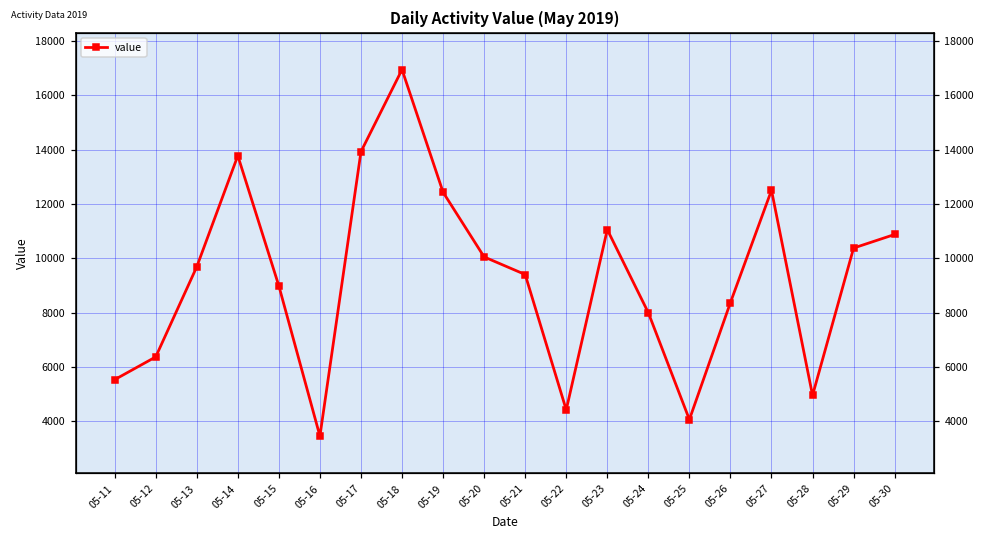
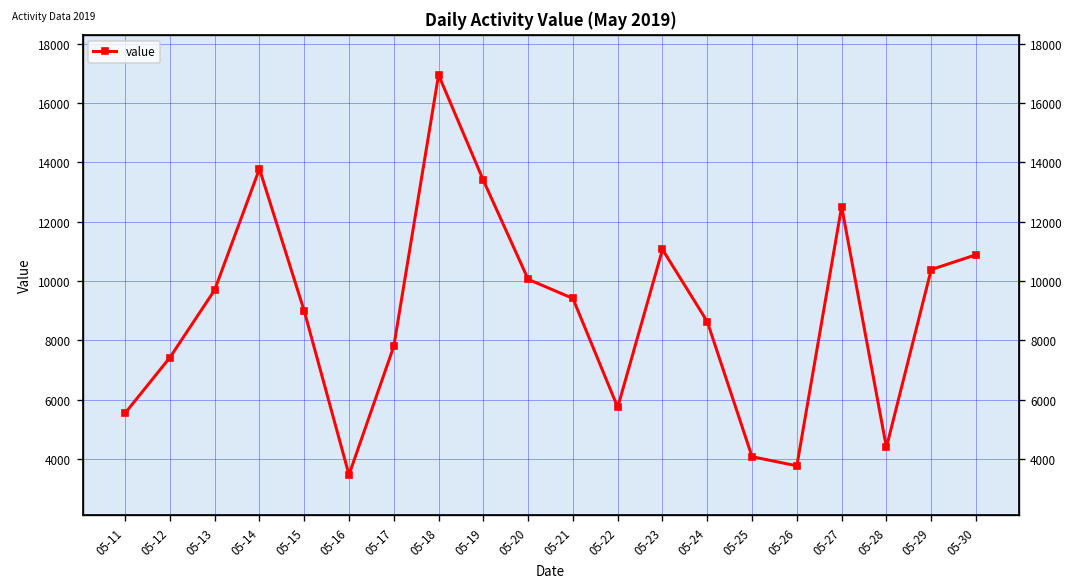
  {
    "05-11": 5500,
-   "05-12": 6400,
+   "05-12": 7400,
    "05-13": 9700,
    "05-14": 13800,
    "05-15": 9000,
    "05-16": 3500,
-   "05-17": 13900,
+   "05-17": 7800,
    "05-18": 16900,
-   "05-19": 12400,
+   "05-19": 13400,
    "05-20": 10100,
    "05-21": 9400,
-   "05-22": 4400,
+   "05-22": 5700,
    "05-23": 11100,
-   "05-24": 8000,
+   "05-24": 8600,
    "05-25": 4100,
-   "05-26": 8400,
+   "05-26": 3800,
    "05-27": 12500,
-   "05-28": 5000,
+   "05-28": 4400,
    "05-29": 10400,
    "05-30": 10900
  }
